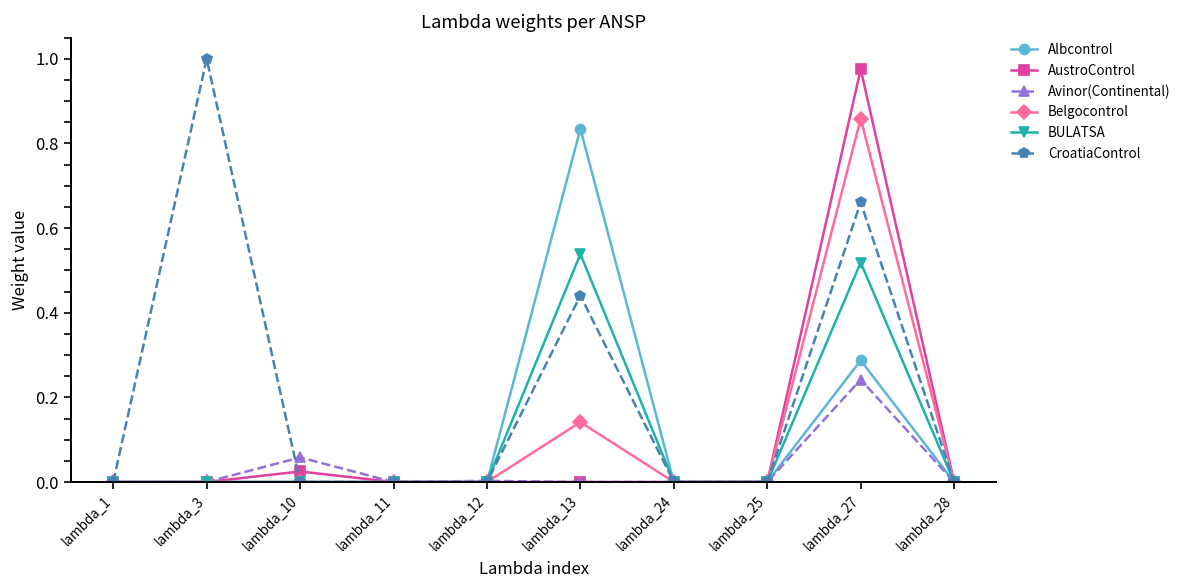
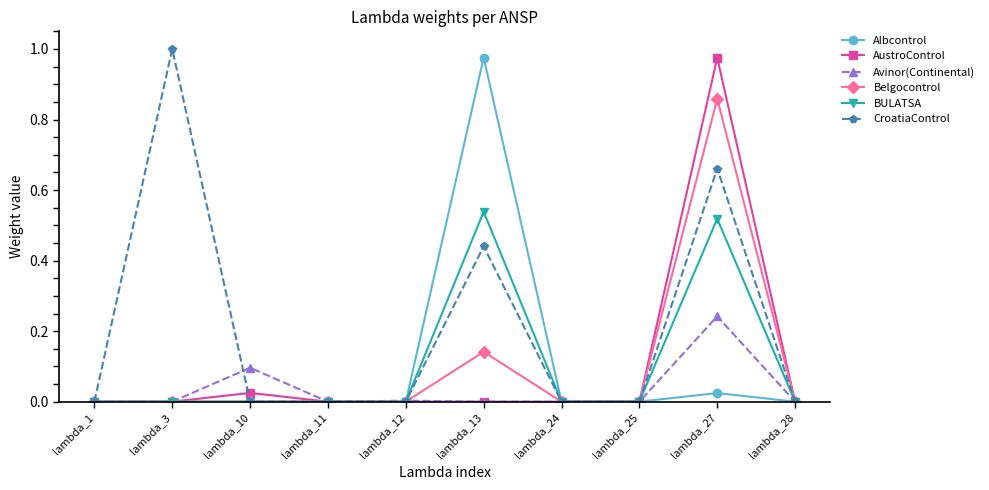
  {
    "Albcontrol": {
-     "lambda_13": 0.83,
-     "lambda_27": 0.29
+     "lambda_13": 0.98,
+     "lambda_27": 0.02
    },
    "Avinor(Continental)": {
-     "lambda_10": 0.06,
+     "lambda_10": 0.10,
      "lambda_27": 0.24
    },
    "BULATSA": {
      "lambda_13": 0.54,
      "lambda_27": 0.52
    },
    "CroatiaControl": {
      "lambda_3": 1.00,
      "lambda_13": 0.44,
      "lambda_27": 0.66
    }
  }
